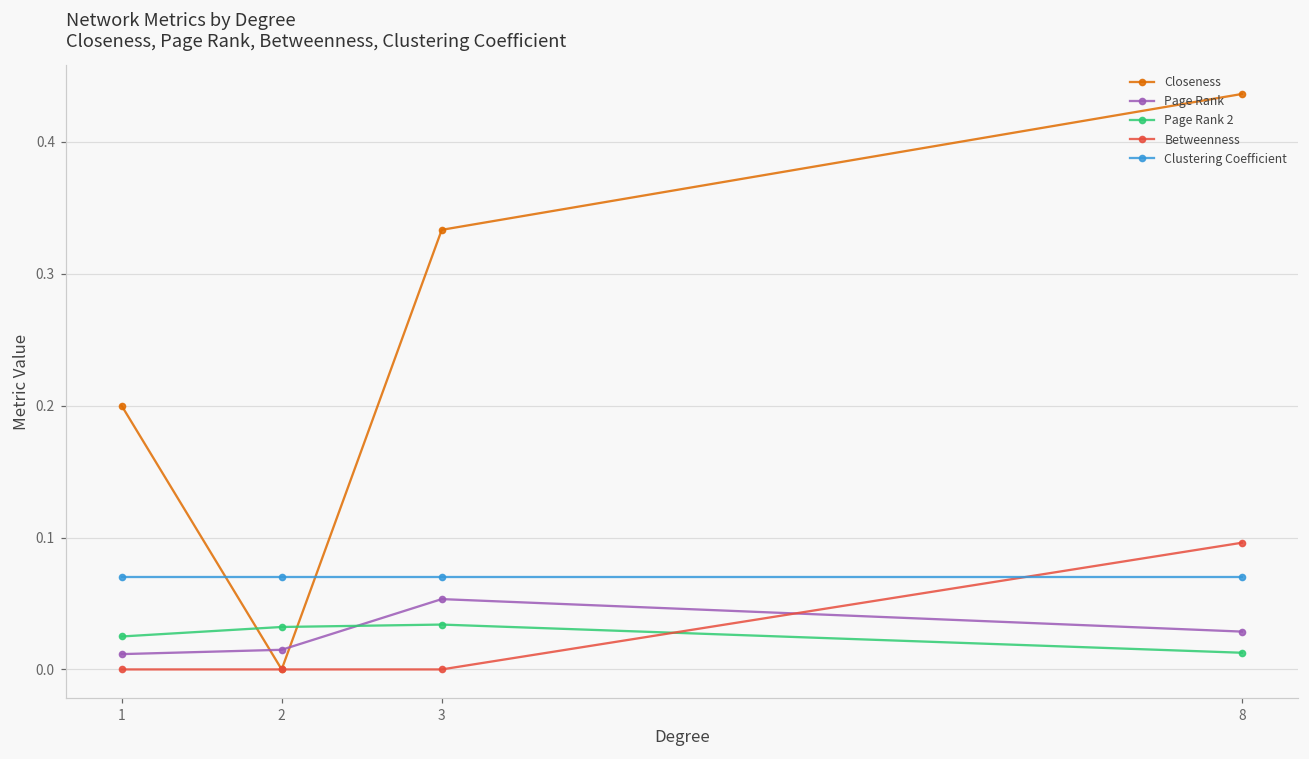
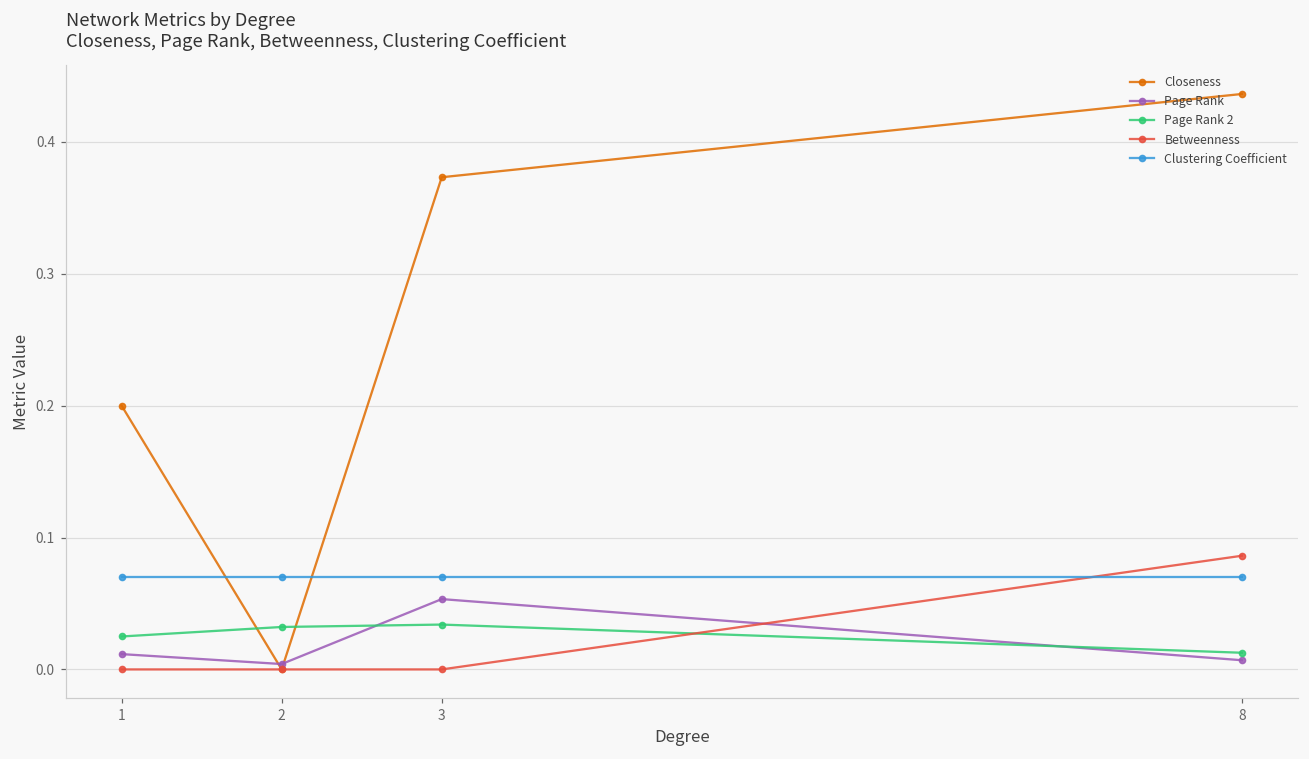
  {
    "Closeness": {
      "1": 0.200,
-     "3": 0.333,
+     "3": 0.373,
      "8": 0.436
    },
    "Page Rank": {
      "1": 0.012,
-     "2": 0.015,
+     "2": 0.004,
      "3": 0.053,
-     "8": 0.029
+     "8": 0.007
    },
    "Page Rank 2": {
      "1": 0.025,
      "2": 0.032,
      "3": 0.034,
      "8": 0.013
    },
    "Betweenness": {
      "1": 0.000,
      "3": 0.000,
-     "8": 0.096
+     "8": 0.086
    },
    "Clustering Coefficient": {
      "1": 0.070,
      "2": 0.070,
      "3": 0.070,
      "8": 0.070
    }
  }
